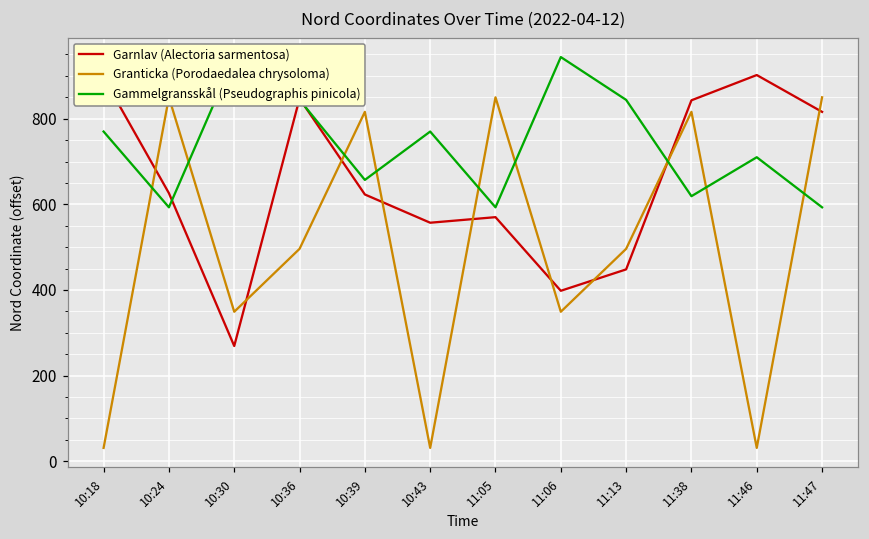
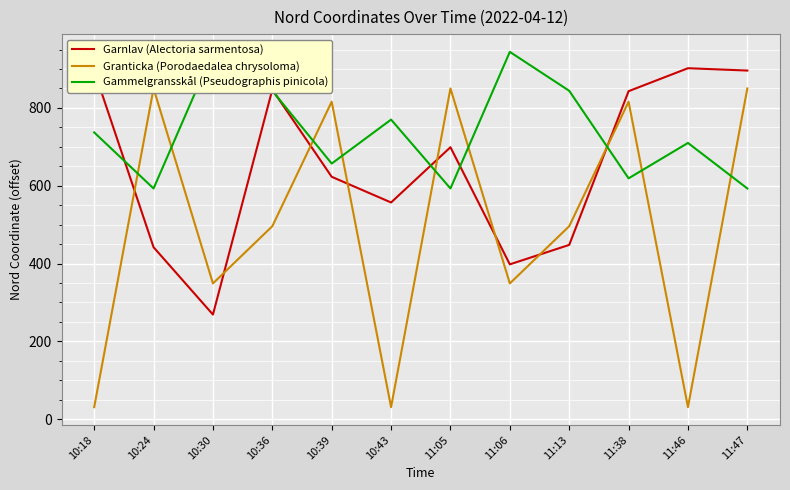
  {
    "Garnlav (Alectoria sarmentosa)": {
-     "10:24": 630,
+     "10:24": 440,
      "10:30": 270,
      "10:39": 620,
      "10:43": 560,
-     "11:05": 570,
+     "11:05": 700,
      "11:06": 400,
      "11:13": 450,
      "11:38": 840,
      "11:46": 900,
-     "11:47": 820
+     "11:47": 900
    },
    "Granticka (Porodaedalea chrysoloma)": {
      "10:18": 30,
      "10:30": 350,
      "10:36": 500,
      "10:39": 820,
      "10:43": 30,
      "11:05": 850,
      "11:06": 350,
      "11:13": 500,
      "11:38": 820,
      "11:46": 30,
      "11:47": 850
    },
    "Gammelgransskål (Pseudographis pinicola)": {
-     "10:18": 770,
+     "10:18": 740,
      "10:24": 590,
      "10:39": 660,
      "10:43": 770,
      "11:05": 590,
      "11:06": 940,
      "11:13": 840,
      "11:38": 620,
      "11:46": 710,
      "11:47": 590
    }
  }
